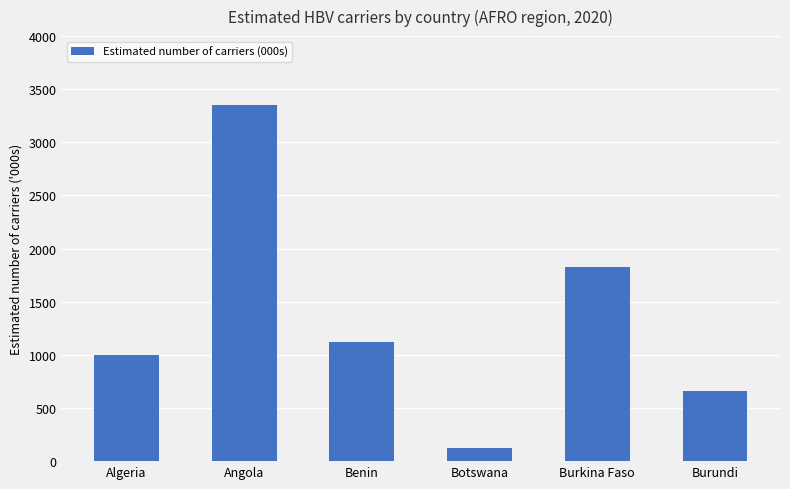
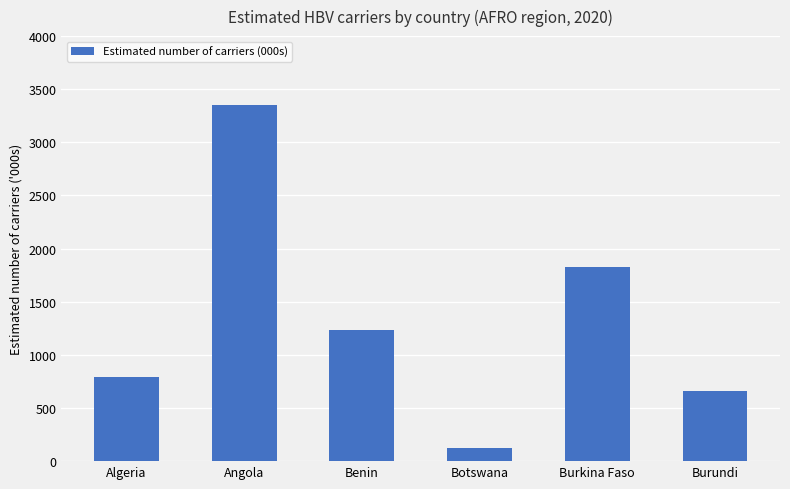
  {
-   "Algeria": 1000,
+   "Algeria": 790,
    "Angola": 3350,
-   "Benin": 1120,
+   "Benin": 1230,
    "Botswana": 130,
    "Burkina Faso": 1830,
    "Burundi": 660
  }
